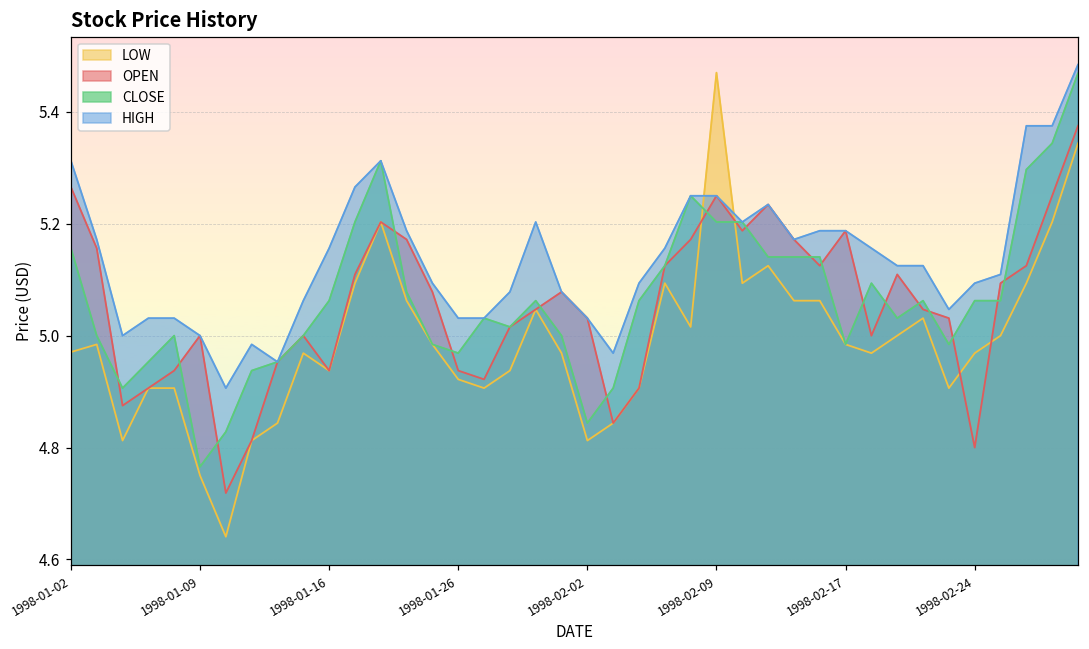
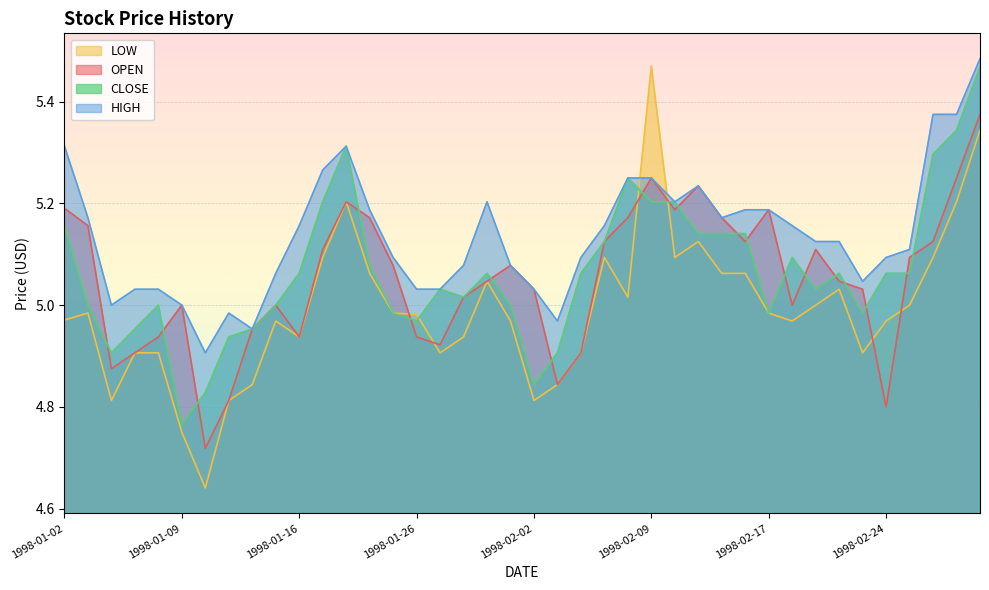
  {
    "LOW": {
      "1998-01-02": 4.97,
      "1998-01-09": 4.75,
-     "1998-01-26": 4.92,
+     "1998-01-26": 4.98,
      "1998-02-02": 4.81,
      "1998-02-09": 5.47,
      "1998-02-24": 4.97
    },
    "OPEN": {
-     "1998-01-02": 5.27,
+     "1998-01-02": 5.19,
      "1998-01-26": 4.94,
      "1998-02-24": 4.80
    },
    "CLOSE": {
      "1998-01-02": 5.16,
      "1998-01-09": 4.77,
      "1998-01-16": 5.06,
      "1998-01-26": 4.97,
      "1998-02-02": 4.84,
      "1998-02-09": 5.20,
      "1998-02-24": 5.06
    },
    "HIGH": {
      "1998-01-02": 5.31,
      "1998-01-16": 5.16,
      "1998-01-26": 5.03,
      "1998-02-24": 5.09
    }
  }
